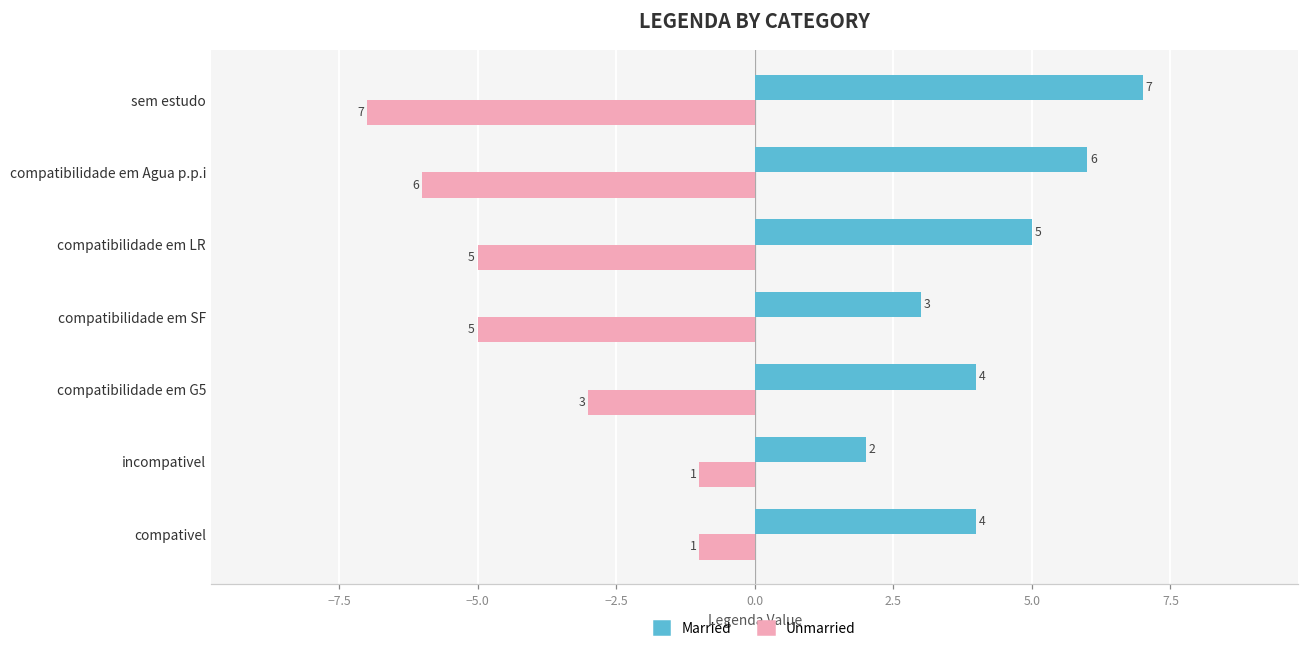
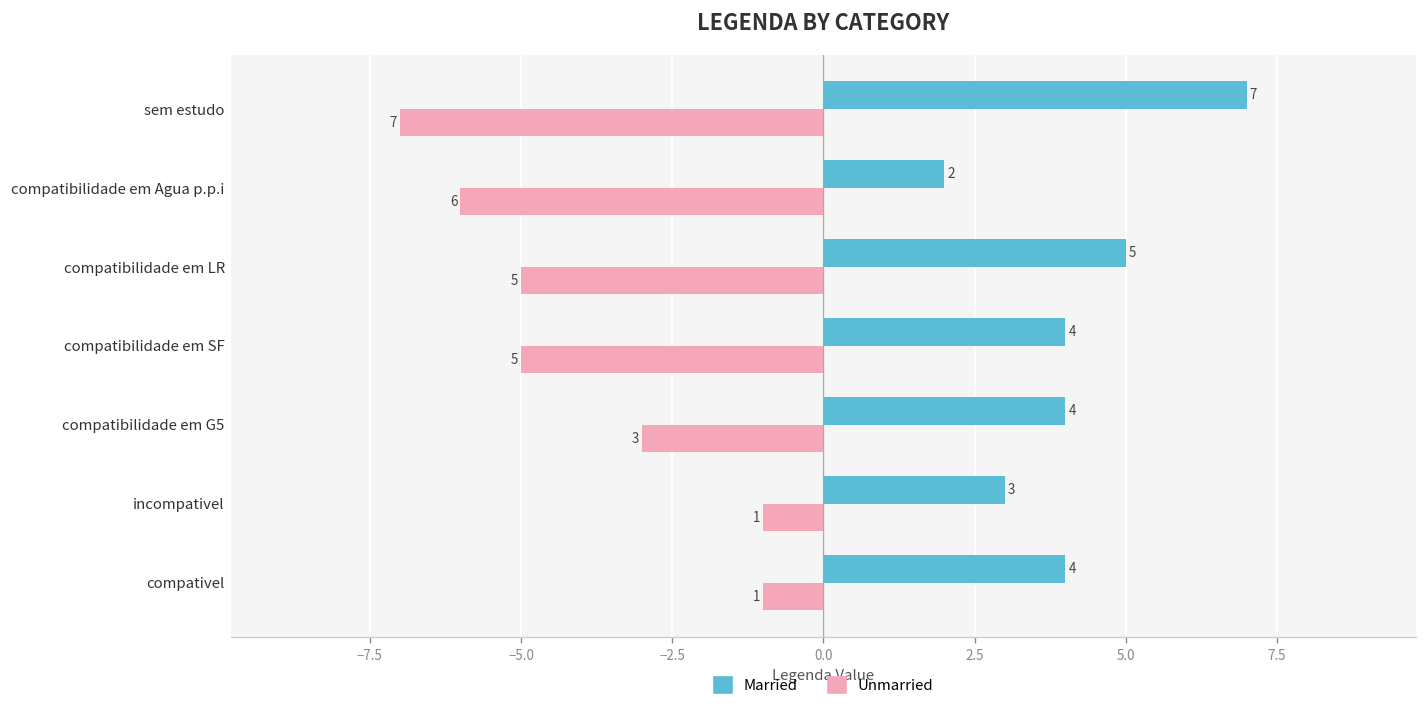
  {
    "Married": {
      "sem estudo": 7,
-     "compatibilidade em Agua p.p.i": 6,
+     "compatibilidade em Agua p.p.i": 2,
      "compatibilidade em LR": 5,
-     "compatibilidade em SF": 3,
+     "compatibilidade em SF": 4,
      "compatibilidade em G5": 4,
-     "incompativel": 2,
+     "incompativel": 3,
      "compativel": 4
    }
  }
